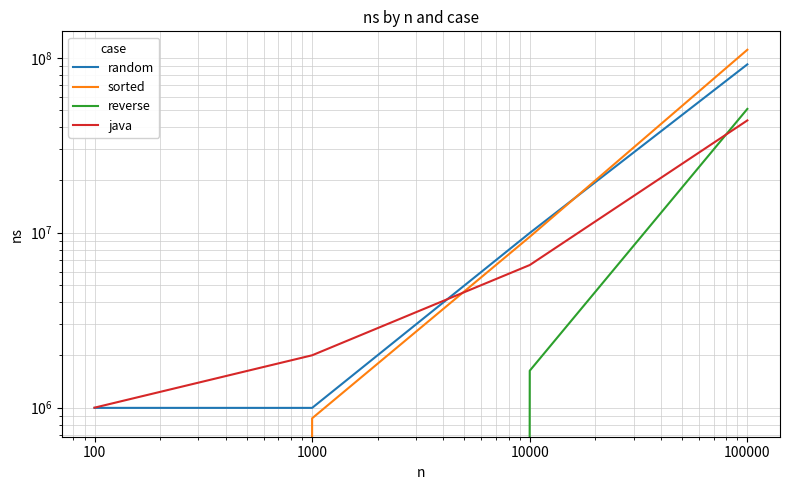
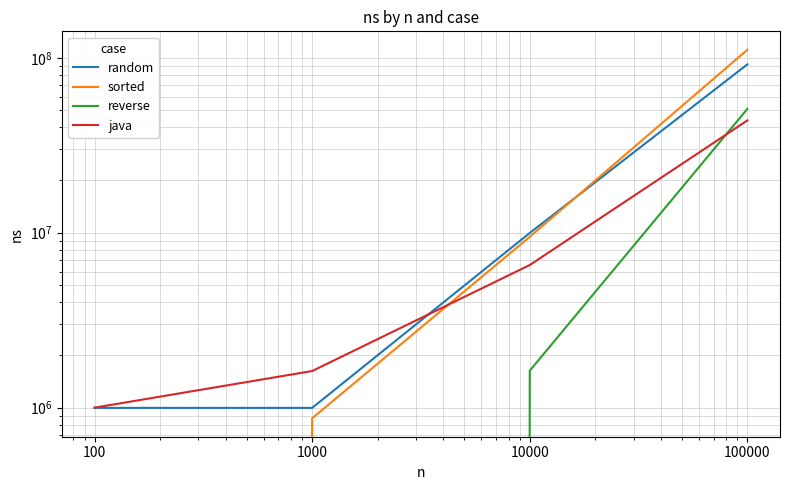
  {
    "random": {
      "1000": 1000000,
      "10000": 10000000,
      "100000": 90000000
    },
    "sorted": {
      "1000": 900000,
      "10000": 9000000,
      "100000": 110000000
    },
    "reverse": {
      "10000": 1600000,
      "100000": 51000000
    },
    "java": {
-     "1000": 2000000,
+     "1000": 1600000,
      "10000": 6500000,
      "100000": 44000000
    }
  }
